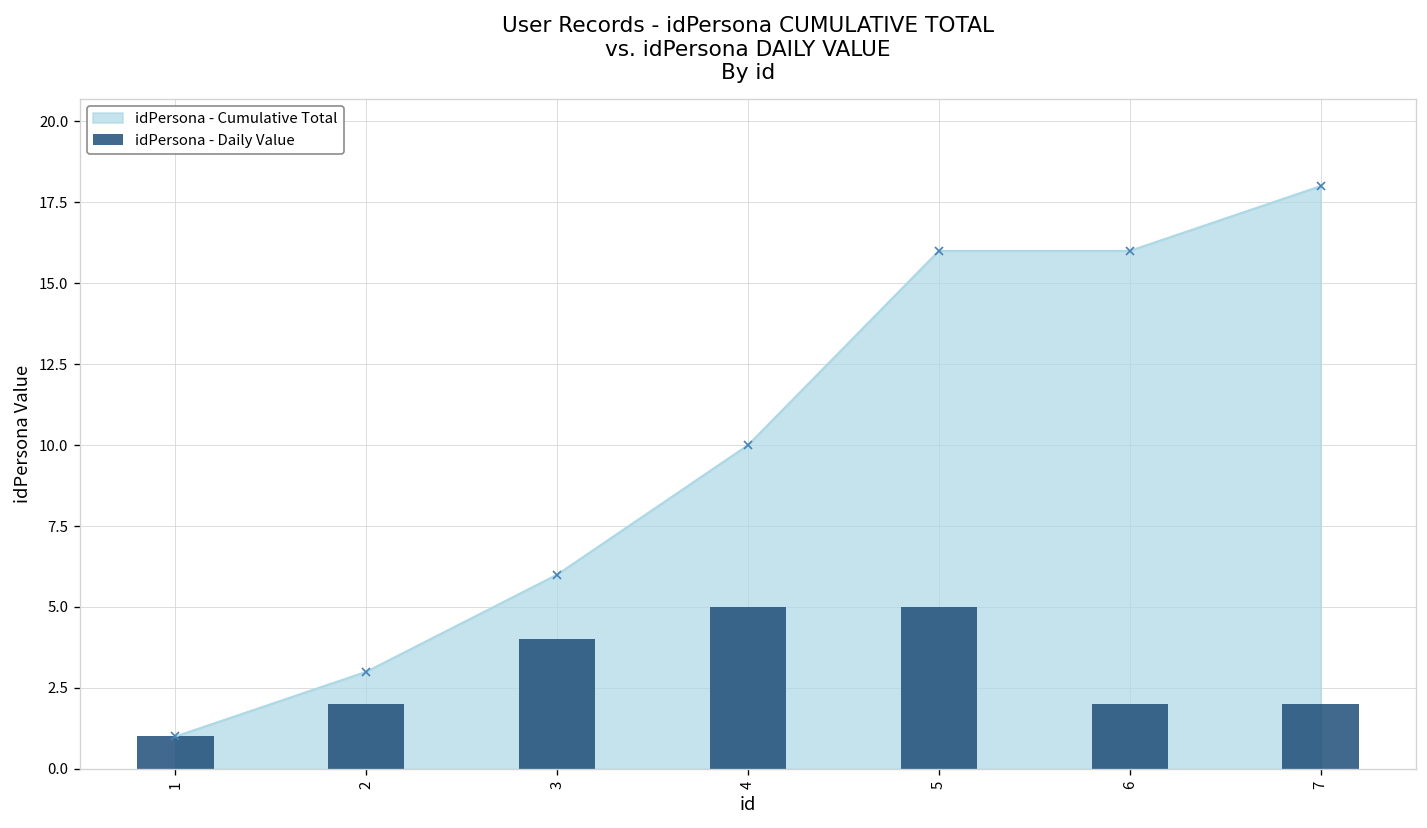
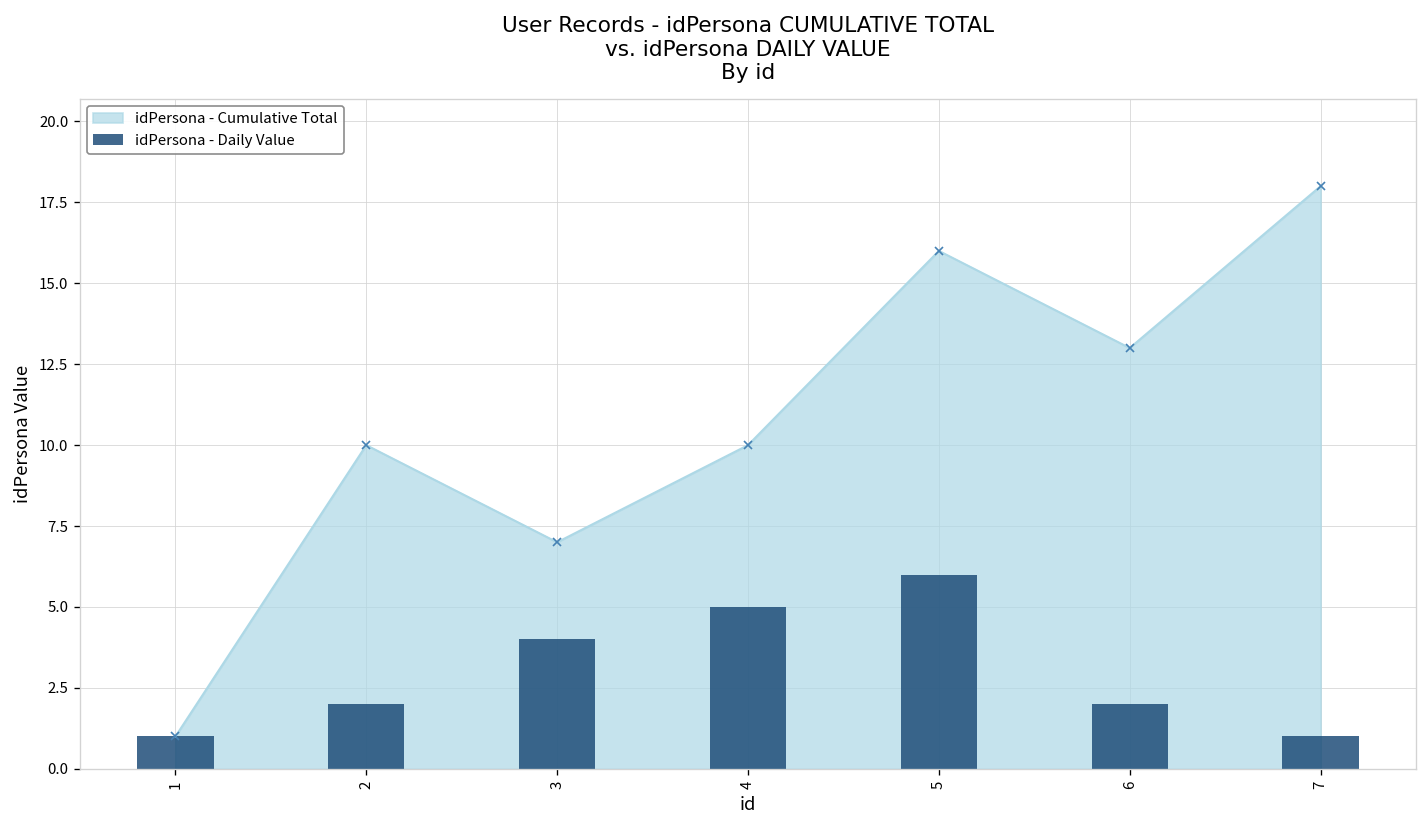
  {
    "idPersona - Cumulative Total": {
      "1": 1,
-     "2": 3,
-     "3": 6,
+     "2": 10,
+     "3": 7,
      "4": 10,
      "5": 16,
-     "6": 16,
+     "6": 13,
      "7": 18
    },
    "idPersona - Daily Value": {
      "1": 1,
      "2": 2,
      "3": 4,
      "4": 5,
-     "5": 5,
+     "5": 6,
      "6": 2,
-     "7": 2
+     "7": 1
    }
  }
